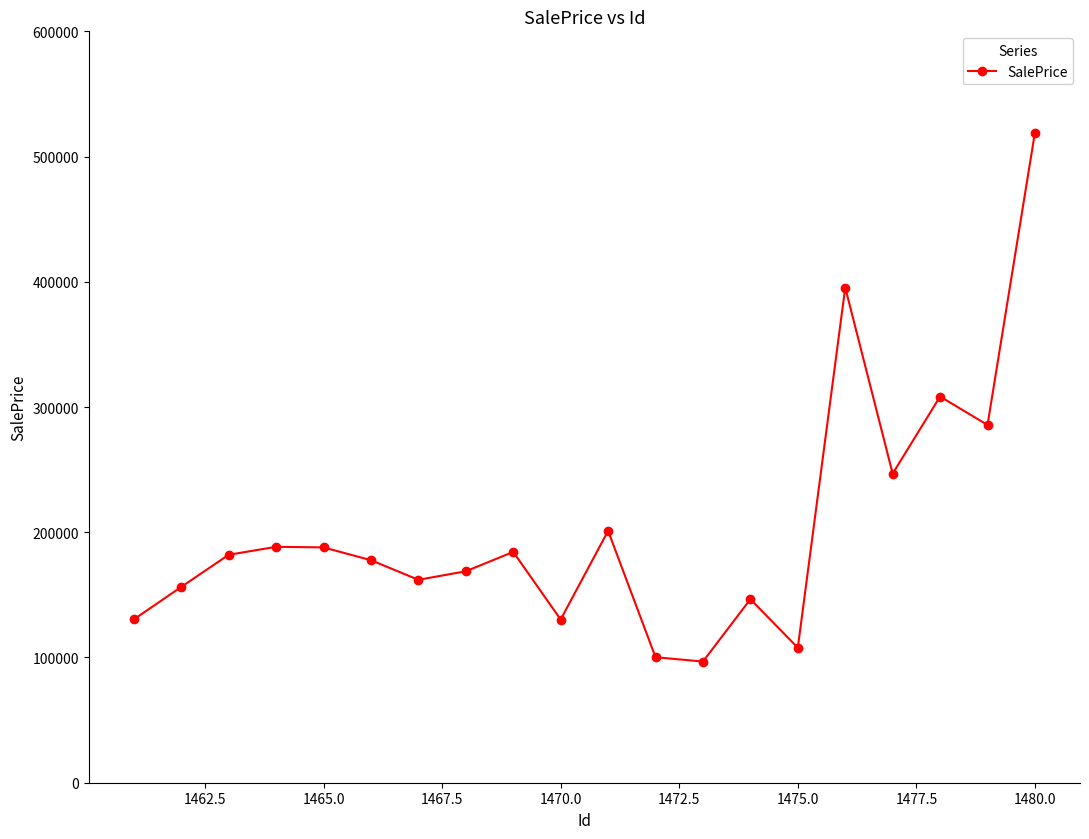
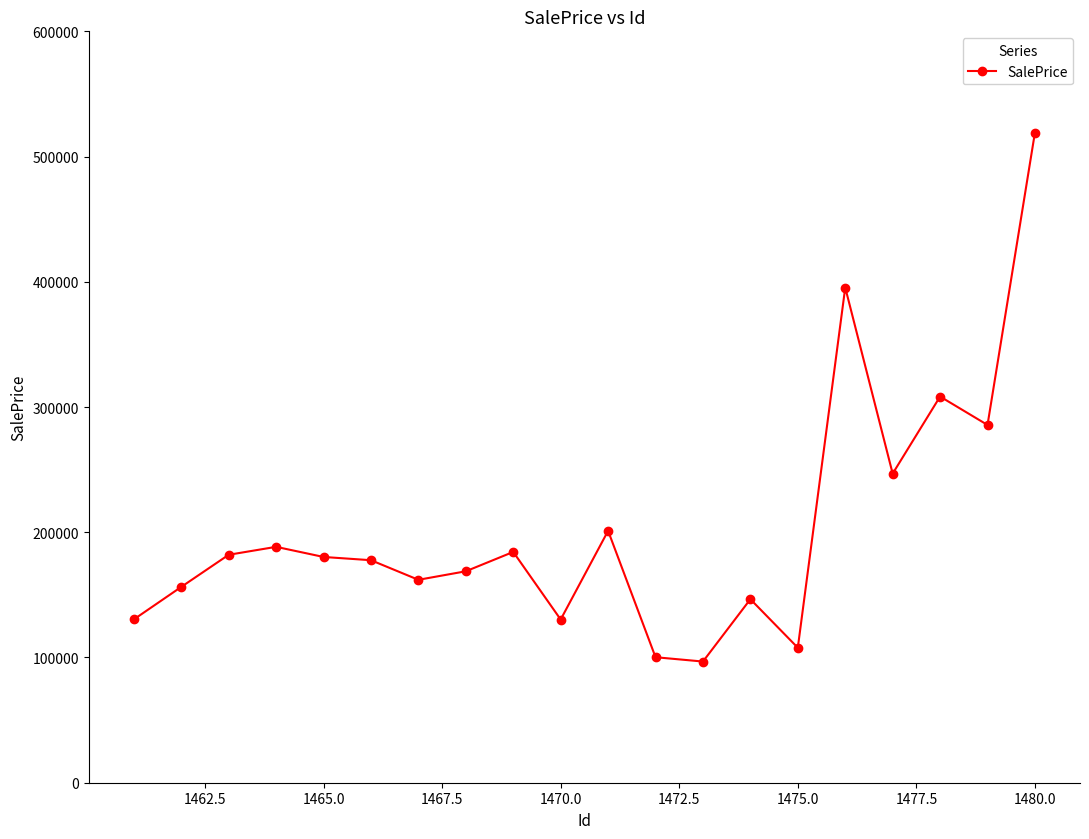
  {
-   "1465.0": 188000,
+   "1465.0": 180000,
    "1470.0": 130000,
    "1475.0": 108000,
    "1480.0": 519000
  }
